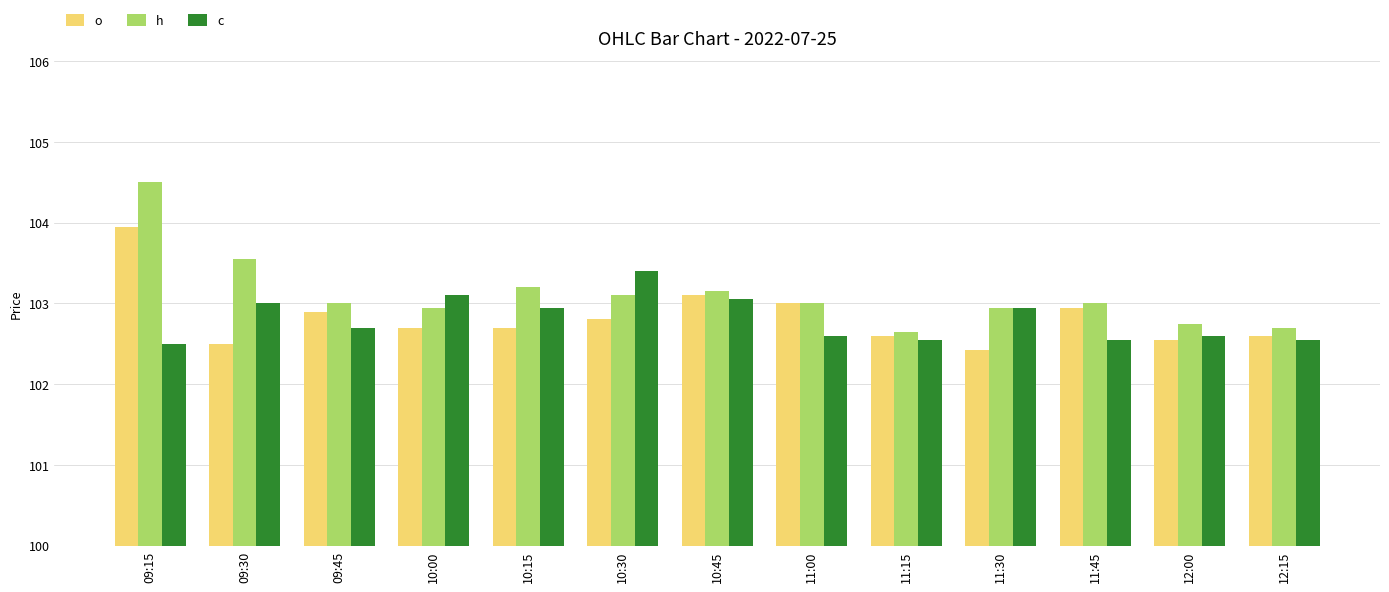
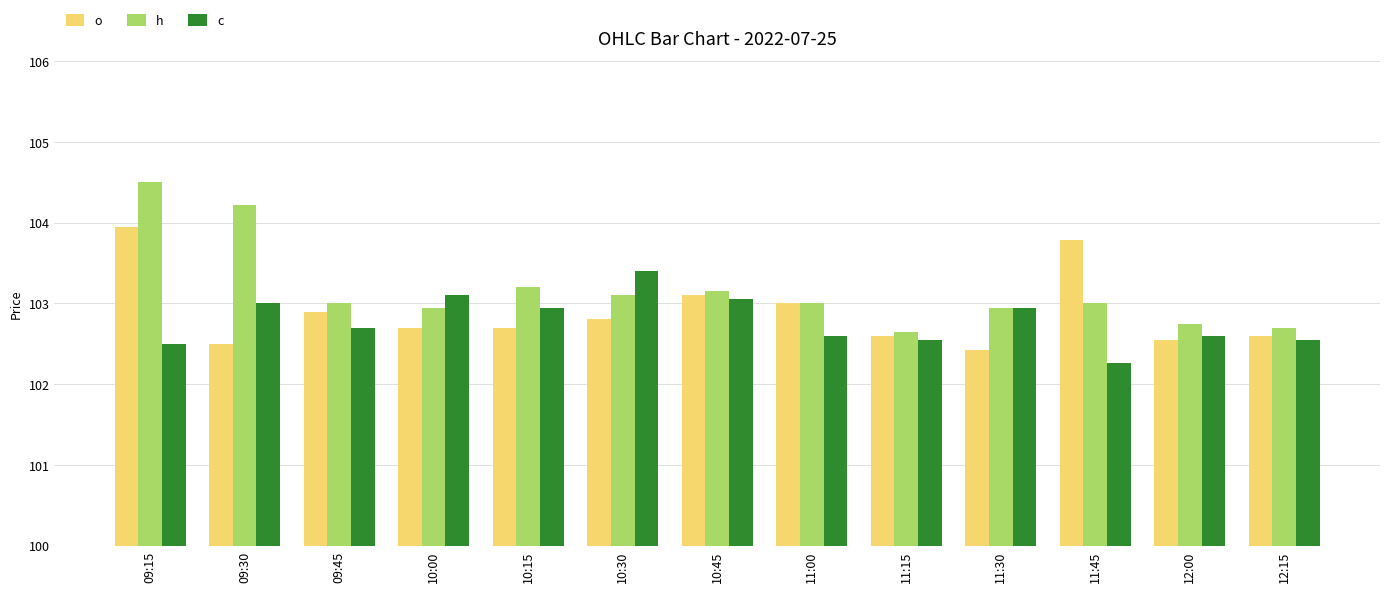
  {
    "o": {
      "09:15": 104.0,
      "09:30": 102.5,
      "09:45": 102.9,
      "10:00": 102.7,
      "10:15": 102.7,
      "10:30": 102.8,
      "10:45": 103.1,
      "11:00": 103.0,
      "11:15": 102.6,
      "11:30": 102.4,
-     "11:45": 103.0,
+     "11:45": 103.8,
      "12:00": 102.6,
      "12:15": 102.6
    },
    "h": {
      "09:15": 104.5,
-     "09:30": 103.6,
+     "09:30": 104.2,
      "09:45": 103.0,
      "10:00": 103.0,
      "10:15": 103.2,
      "10:30": 103.1,
      "10:45": 103.2,
      "11:00": 103.0,
      "11:15": 102.7,
      "11:30": 103.0,
      "11:45": 103.0,
      "12:00": 102.8,
      "12:15": 102.7
    },
    "c": {
      "09:15": 102.5,
      "09:30": 103.0,
      "09:45": 102.7,
      "10:00": 103.1,
      "10:15": 103.0,
      "10:30": 103.4,
      "10:45": 103.1,
      "11:00": 102.6,
      "11:15": 102.6,
      "11:30": 103.0,
-     "11:45": 102.6,
+     "11:45": 102.3,
      "12:00": 102.6,
      "12:15": 102.6
    }
  }
